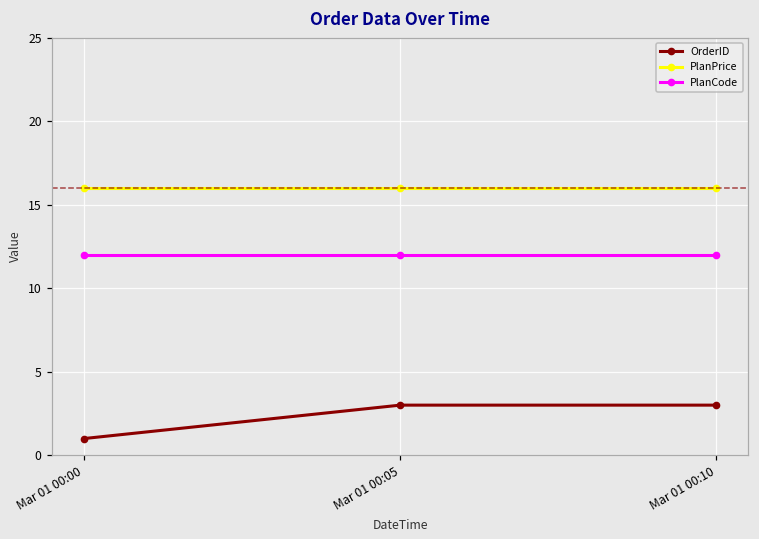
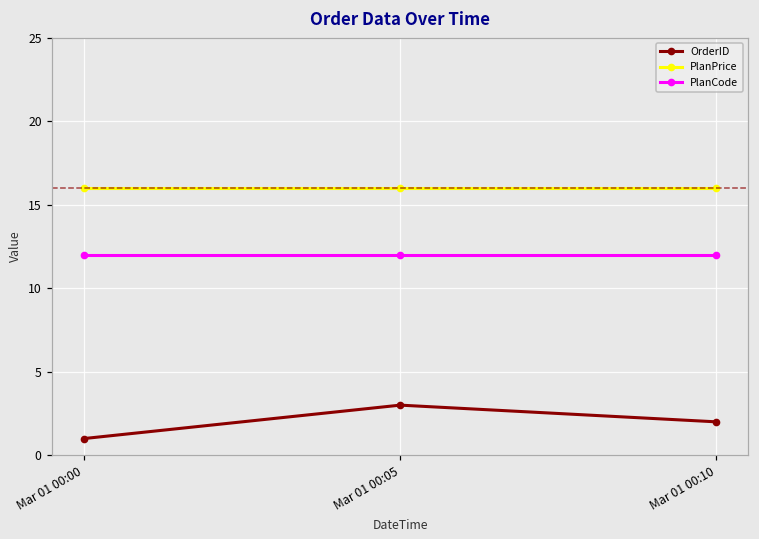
  {
    "OrderID": {
      "Mar 01 00:00": 1,
      "Mar 01 00:05": 3,
-     "Mar 01 00:10": 3
+     "Mar 01 00:10": 2
    },
    "PlanPrice": {
      "Mar 01 00:00": 16,
      "Mar 01 00:05": 16,
      "Mar 01 00:10": 16
    },
    "PlanCode": {
      "Mar 01 00:00": 12,
      "Mar 01 00:05": 12,
      "Mar 01 00:10": 12
    }
  }
